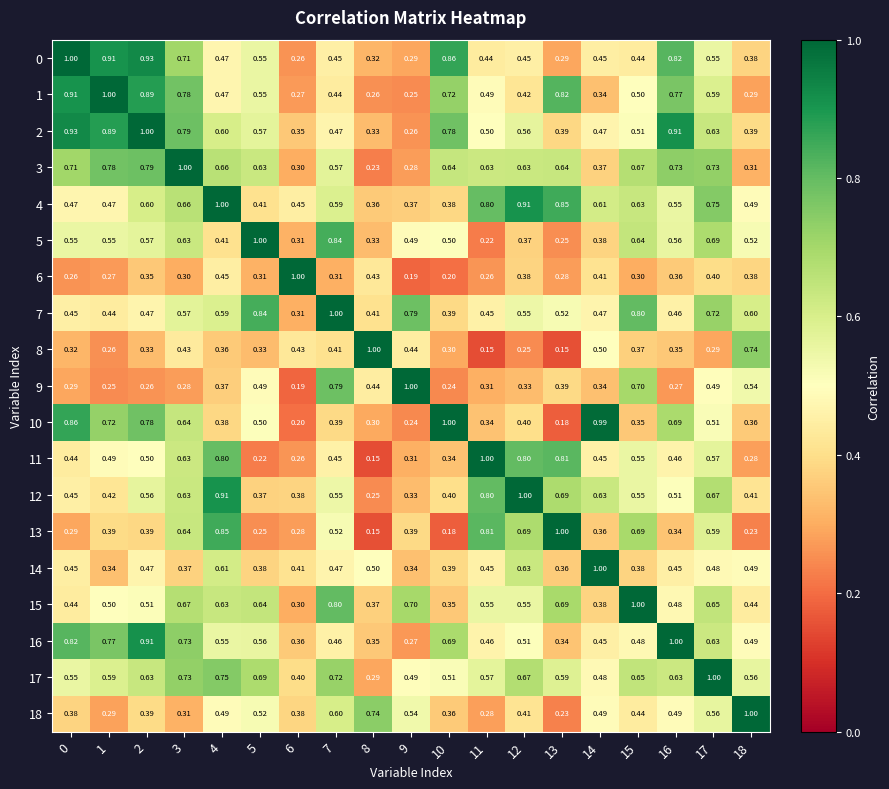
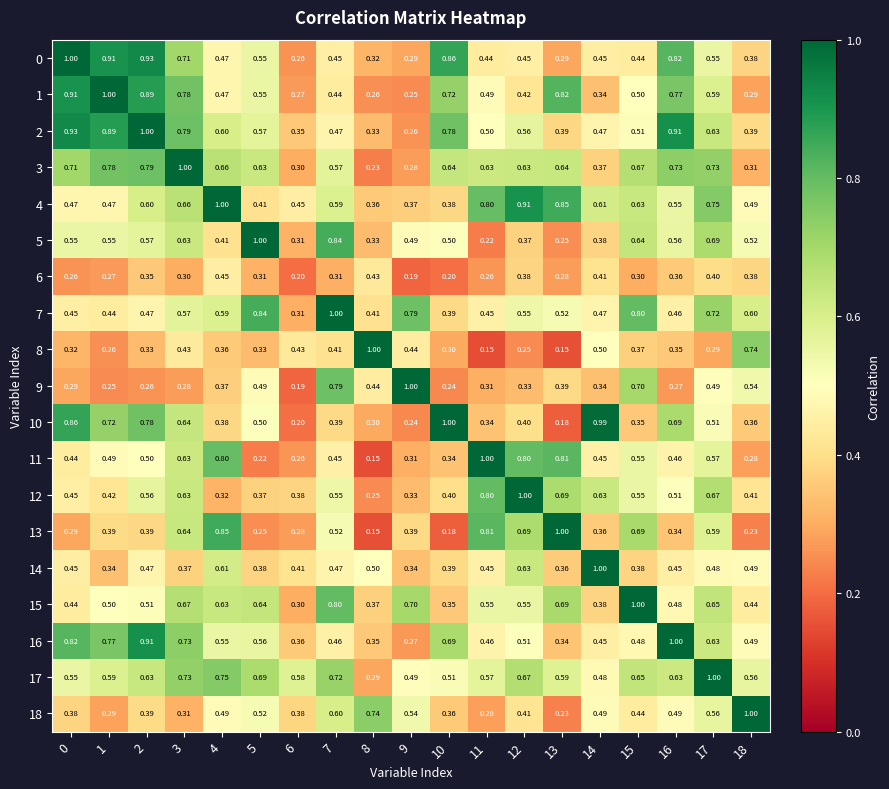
  {
    "6": {
      "0": 0.26,
      "1": 0.27,
      "2": 0.35,
      "3": 0.30,
      "4": 0.45,
      "5": 0.31,
-     "6": 1.00,
+     "6": 0.20,
      "7": 0.31,
      "8": 0.43,
      "9": 0.19,
      "10": 0.20,
      "11": 0.26,
      "12": 0.38,
      "13": 0.28,
      "14": 0.41,
      "15": 0.30,
      "16": 0.36,
      "17": 0.40,
      "18": 0.38
    },
    "12": {
      "0": 0.45,
      "1": 0.42,
      "2": 0.56,
      "3": 0.63,
-     "4": 0.91,
+     "4": 0.32,
      "5": 0.37,
      "6": 0.38,
      "7": 0.55,
      "8": 0.25,
      "9": 0.33,
      "10": 0.40,
      "11": 0.80,
      "12": 1.00,
      "13": 0.69,
      "14": 0.63,
      "15": 0.55,
      "16": 0.51,
      "17": 0.67,
      "18": 0.41
    },
    "17": {
      "0": 0.55,
      "1": 0.59,
      "2": 0.63,
      "3": 0.73,
      "4": 0.75,
      "5": 0.69,
-     "6": 0.40,
+     "6": 0.58,
      "7": 0.72,
      "8": 0.29,
      "9": 0.49,
      "10": 0.51,
      "11": 0.57,
      "12": 0.67,
      "13": 0.59,
      "14": 0.48,
      "15": 0.65,
      "16": 0.63,
      "17": 1.00,
      "18": 0.56
    }
  }
